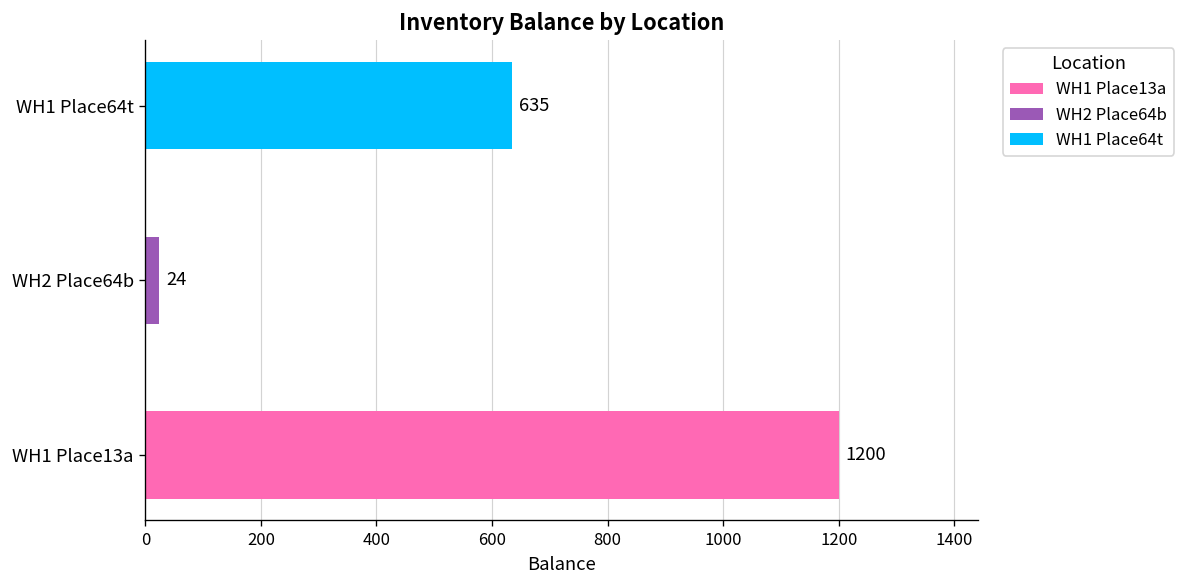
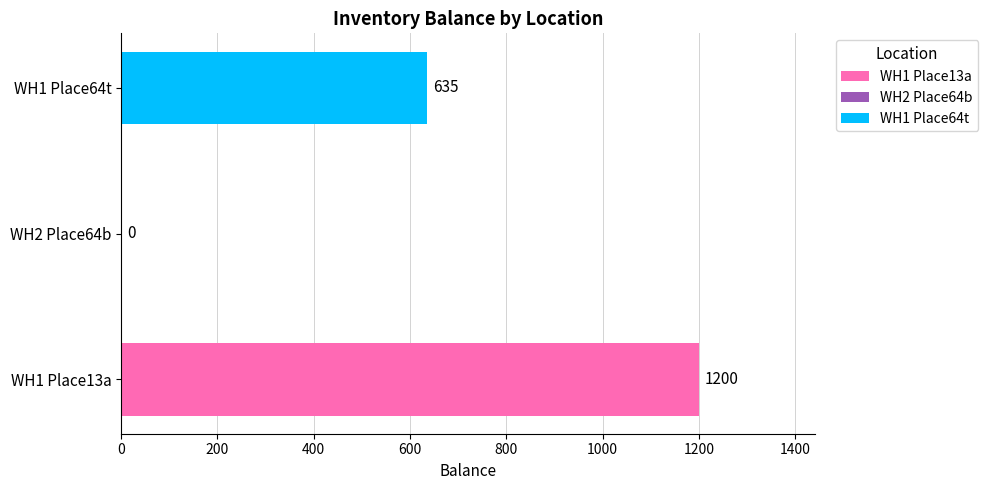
  {
    "WH1 Place64t": 635,
-   "WH2 Place64b": 24,
+   "WH2 Place64b": 0,
    "WH1 Place13a": 1200
  }
